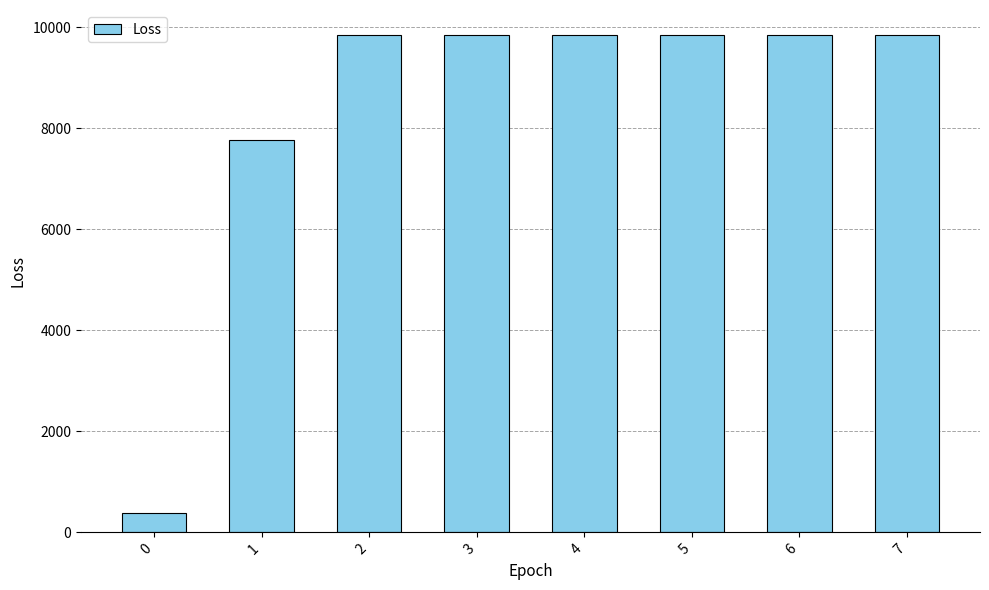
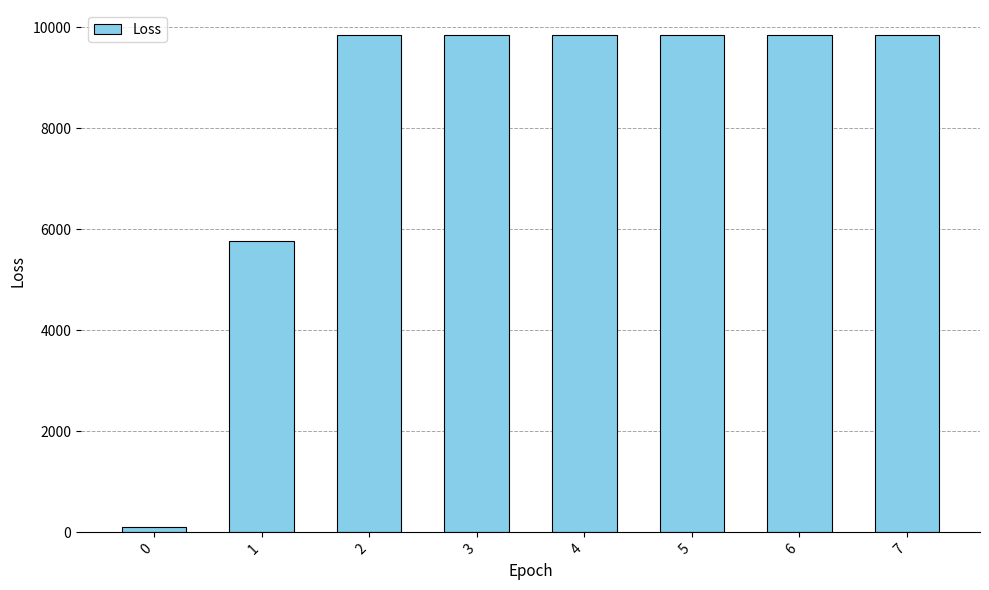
  {
-   "0": 400,
-   "1": 7800,
+   "0": 100,
+   "1": 5800,
    "2": 9800,
    "3": 9800,
    "4": 9800,
    "5": 9800,
    "6": 9800,
    "7": 9800
  }
